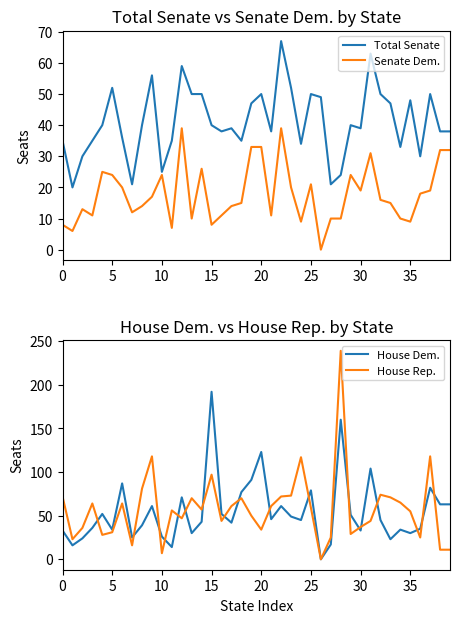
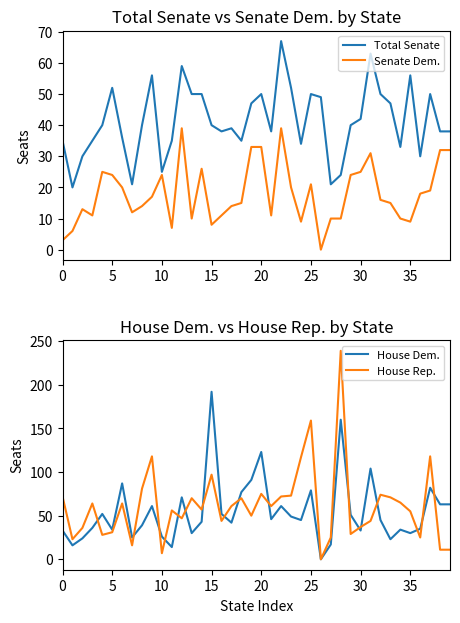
  {
    "Total Senate vs Senate Dem. by State": {
      "Total Senate": {
        "0": 35,
        "5": 52,
        "10": 25,
        "15": 40,
        "20": 50,
        "25": 50,
-       "30": 39,
-       "35": 48
+       "30": 42,
+       "35": 56
      },
      "Senate Dem.": {
-       "0": 8,
+       "0": 3,
        "5": 24,
        "10": 24,
        "15": 8,
        "20": 33,
        "25": 21,
-       "30": 19,
+       "30": 25,
        "35": 9
      }
    },
    "House Dem. vs House Rep. by State": {
      "House Dem.": {
        "0": 30,
        "5": 30,
        "10": 30,
        "15": 190,
        "20": 120,
        "25": 80,
        "30": 30,
        "35": 30
      },
      "House Rep.": {
        "0": 70,
        "5": 30,
        "10": 10,
        "15": 100,
-       "20": 30,
-       "25": 60,
+       "20": 80,
+       "25": 160,
        "30": 40,
        "35": 60
      }
    }
  }
